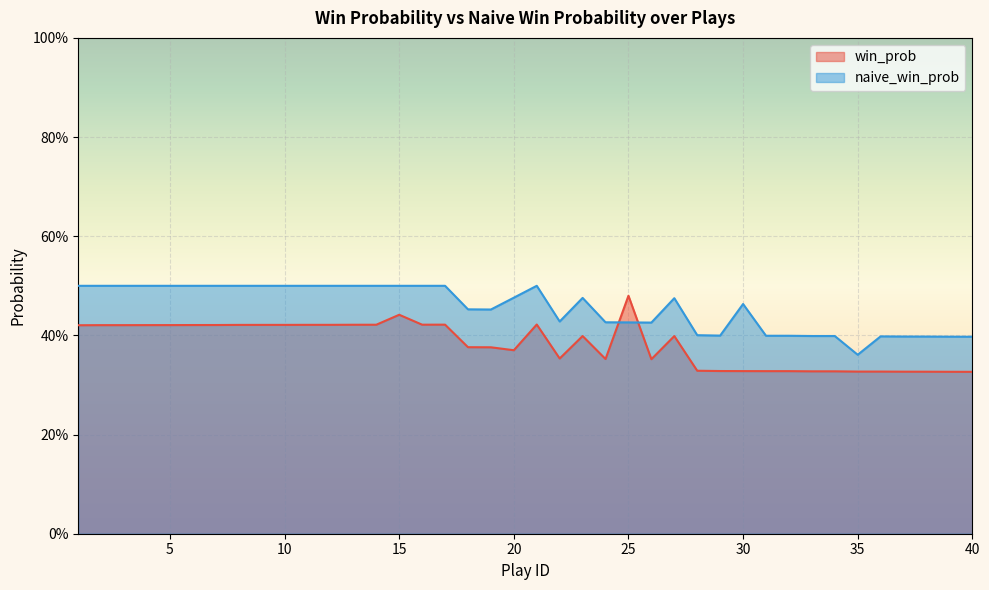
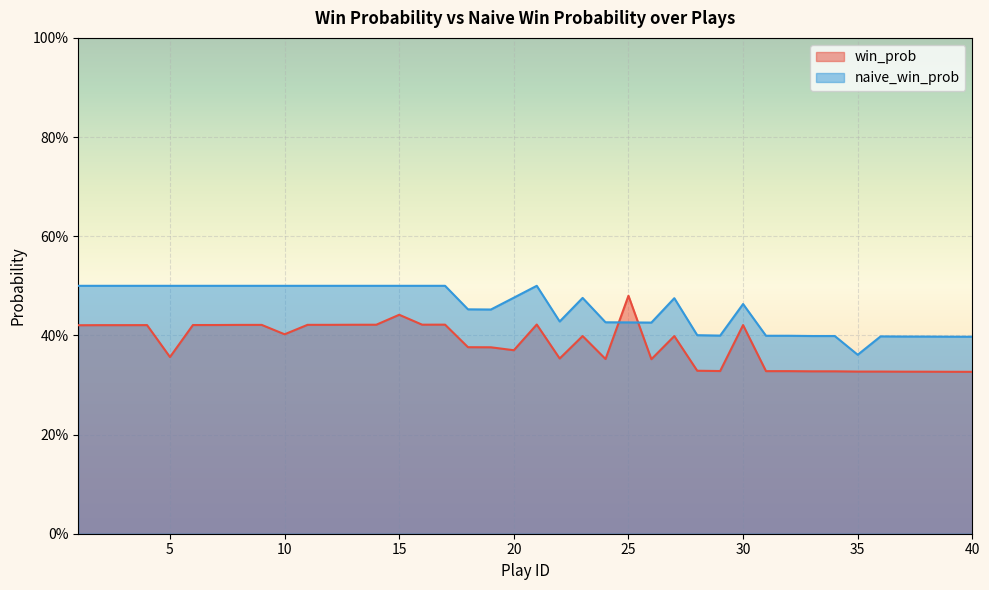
  {
    "win_prob": {
-     "5": "42%",
-     "10": "42%",
+     "5": "36%",
+     "10": "40%",
      "15": "44%",
      "20": "37%",
      "25": "48%",
-     "30": "33%",
+     "30": "42%",
      "35": "33%",
      "40": "33%"
    },
    "naive_win_prob": {
      "5": "50%",
      "10": "50%",
      "15": "50%",
      "20": "48%",
      "25": "43%",
      "30": "46%",
      "35": "36%",
      "40": "40%"
    }
  }
